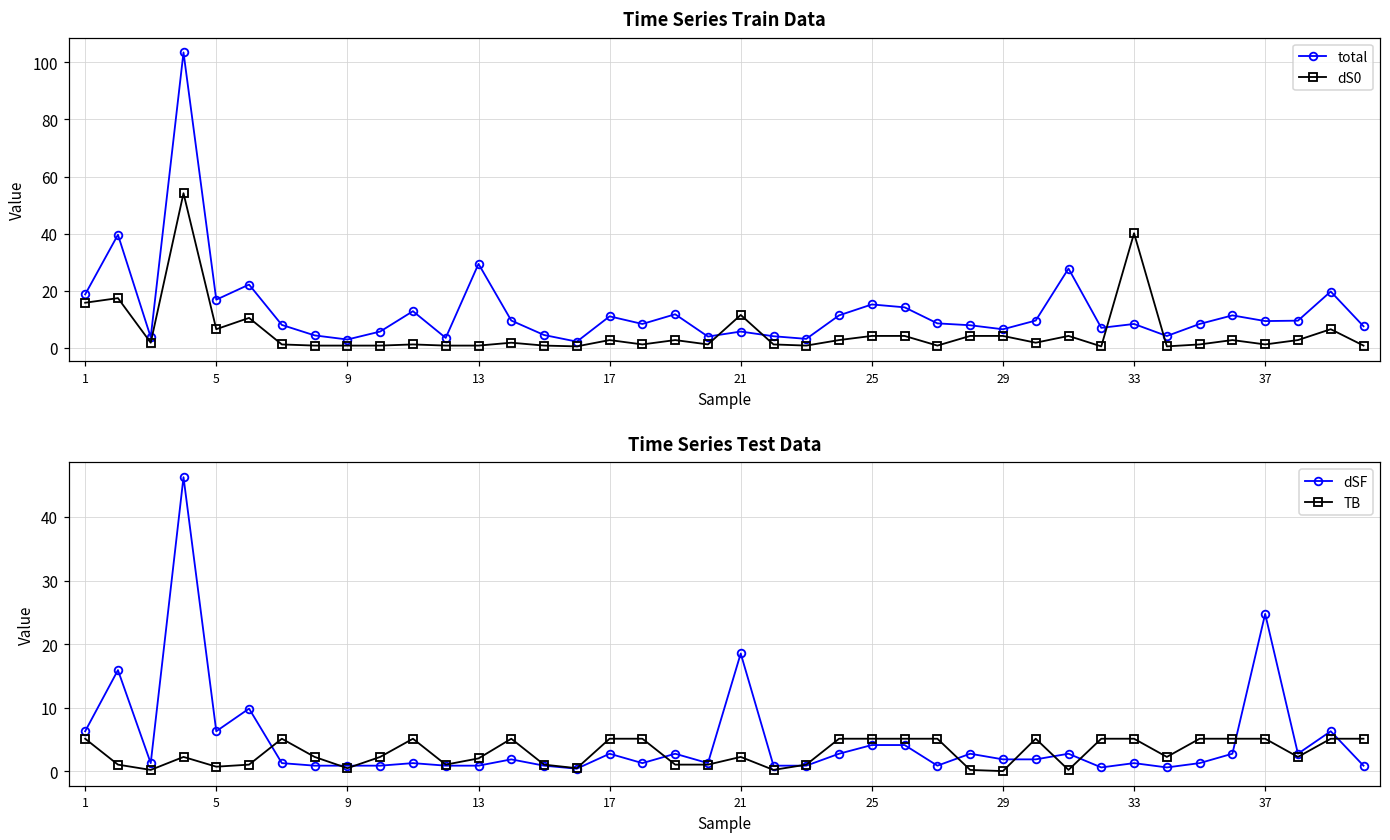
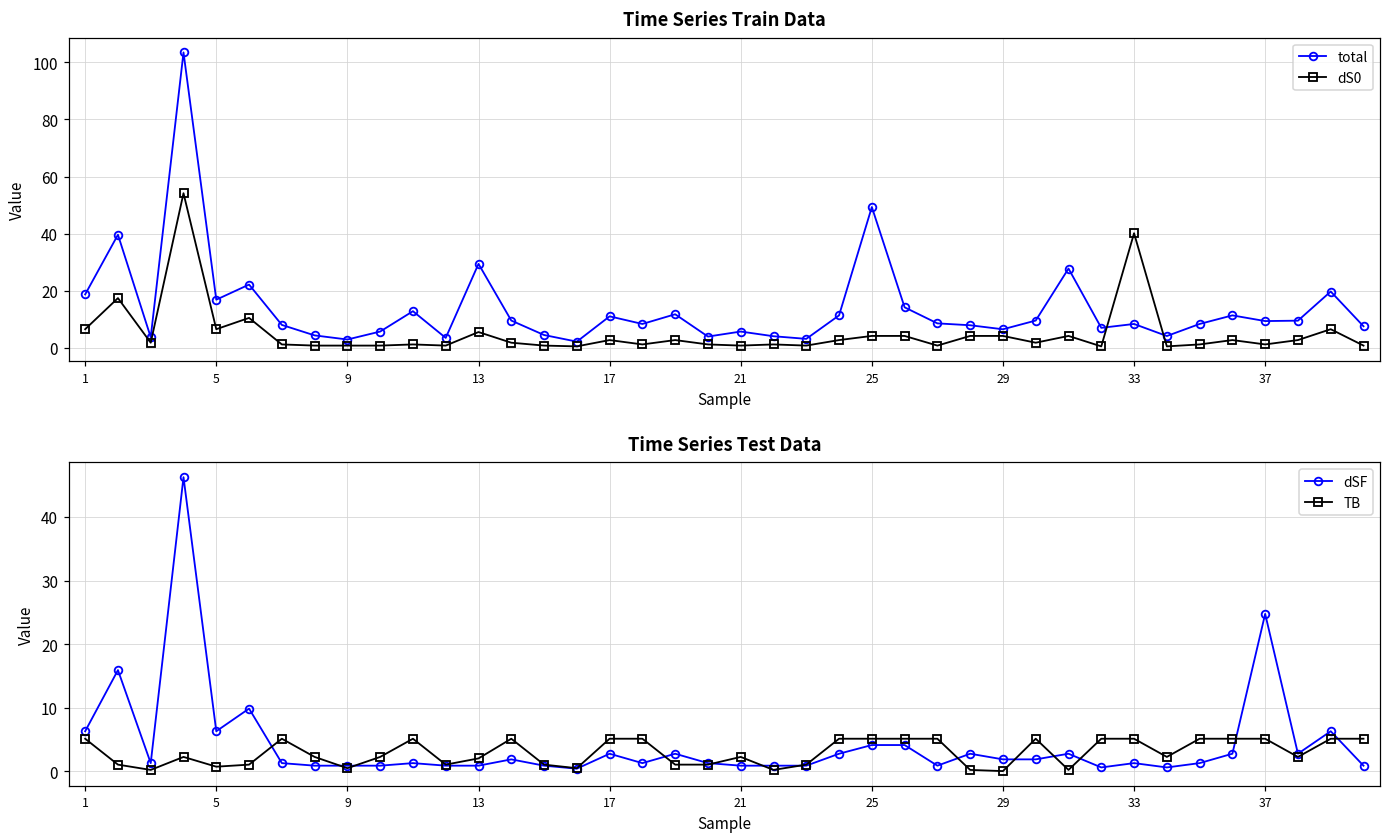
  {
    "Time Series Train Data": {
      "total": {
        "1": 19,
        "5": 17,
        "9": 3,
        "13": 29,
        "17": 11,
        "21": 6,
-       "25": 15,
+       "25": 49,
        "29": 7,
        "33": 8,
        "37": 9
      },
      "dS0": {
-       "1": 16,
+       "1": 7,
        "5": 7,
        "9": 1,
-       "13": 1,
+       "13": 6,
        "17": 3,
-       "21": 12,
+       "21": 1,
        "25": 4,
        "29": 4,
        "33": 40,
        "37": 1
      }
    },
    "Time Series Test Data": {
      "dSF": {
        "1": 6,
        "5": 6,
        "13": 1,
        "17": 3,
-       "21": 19,
+       "21": 1,
        "25": 4,
        "29": 2,
        "33": 1,
        "37": 25
      },
      "TB": {
        "1": 5,
        "5": 1,
        "13": 2,
        "17": 5,
        "21": 2,
        "25": 5,
        "29": 0,
        "33": 5,
        "37": 5
      }
    }
  }
